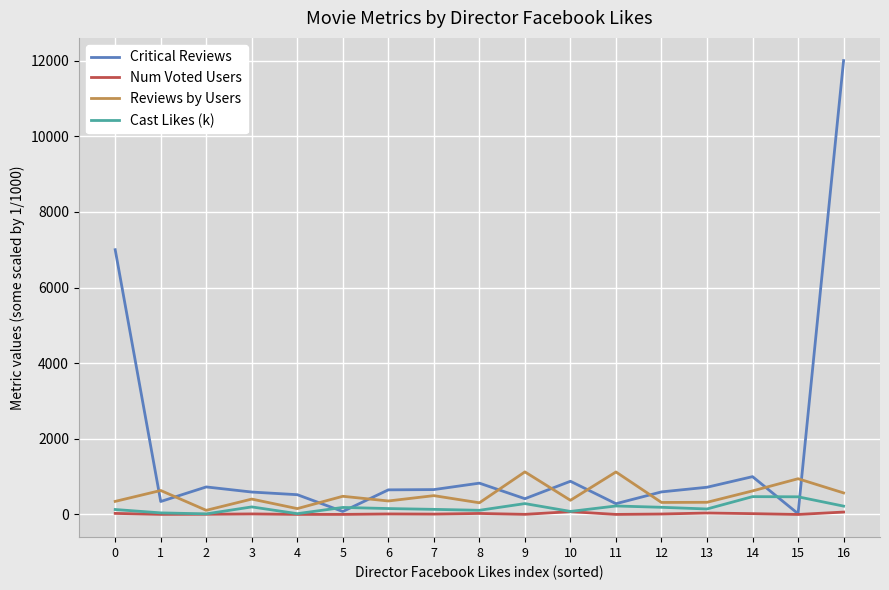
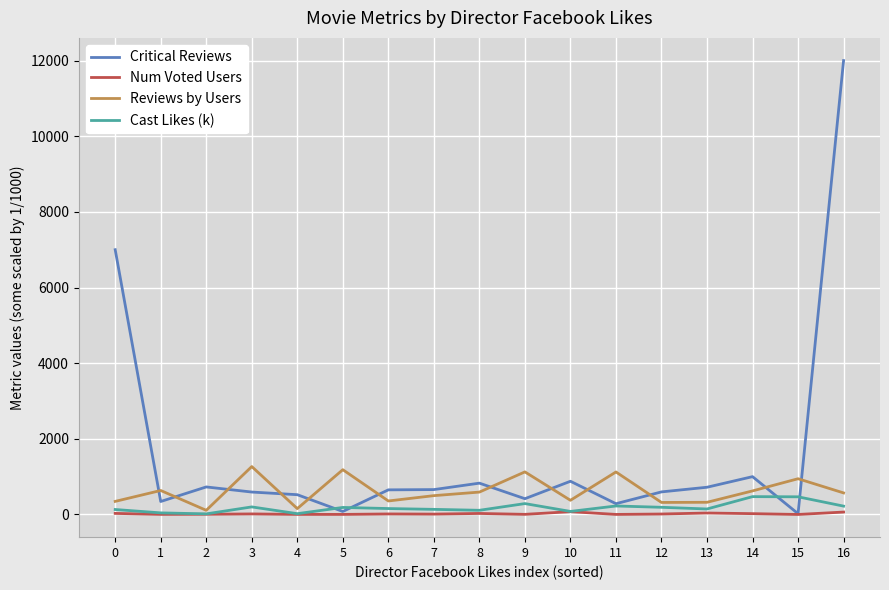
  {
    "Num Voted Users": {
      "0": 0,
      "3": 0,
      "5": 0,
      "6": 0,
      "7": 0,
      "8": 0,
      "9": 0,
      "11": 0,
      "12": 0,
      "13": 0,
      "14": 0,
      "16": 100
    },
    "Reviews by Users": {
      "0": 300,
      "1": 600,
      "2": 100,
-     "3": 400,
+     "3": 1300,
      "4": 200,
-     "5": 500,
+     "5": 1200,
      "6": 400,
      "7": 500,
-     "8": 300,
+     "8": 600,
      "9": 1100,
      "10": 400,
      "11": 1100,
      "12": 300,
      "13": 300,
      "14": 600,
      "15": 900,
      "16": 600
    }
  }
